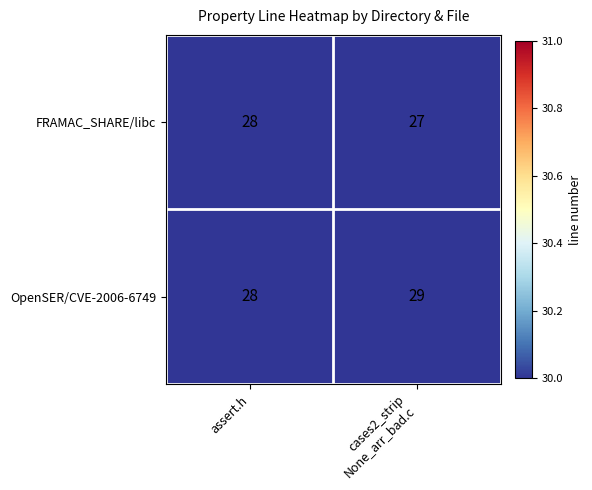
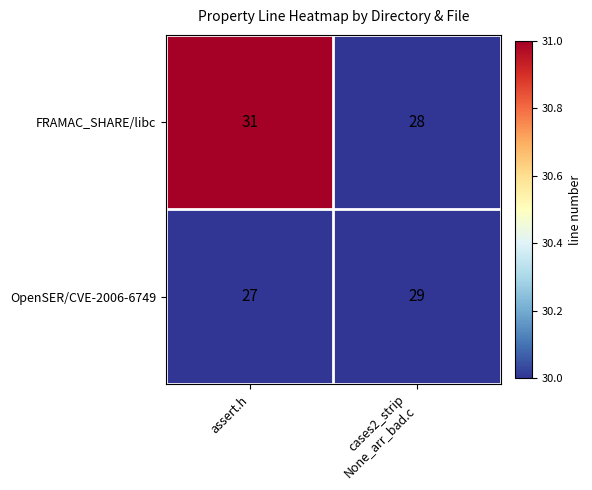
  {
    "FRAMAC_SHARE/libc": {
-     "assert.h": 28,
-     "cases2_strip None_arr_bad.c": 27
+     "assert.h": 31,
+     "cases2_strip None_arr_bad.c": 28
    },
    "OpenSER/CVE-2006-6749": {
-     "assert.h": 28,
+     "assert.h": 27,
      "cases2_strip None_arr_bad.c": 29
    }
  }
